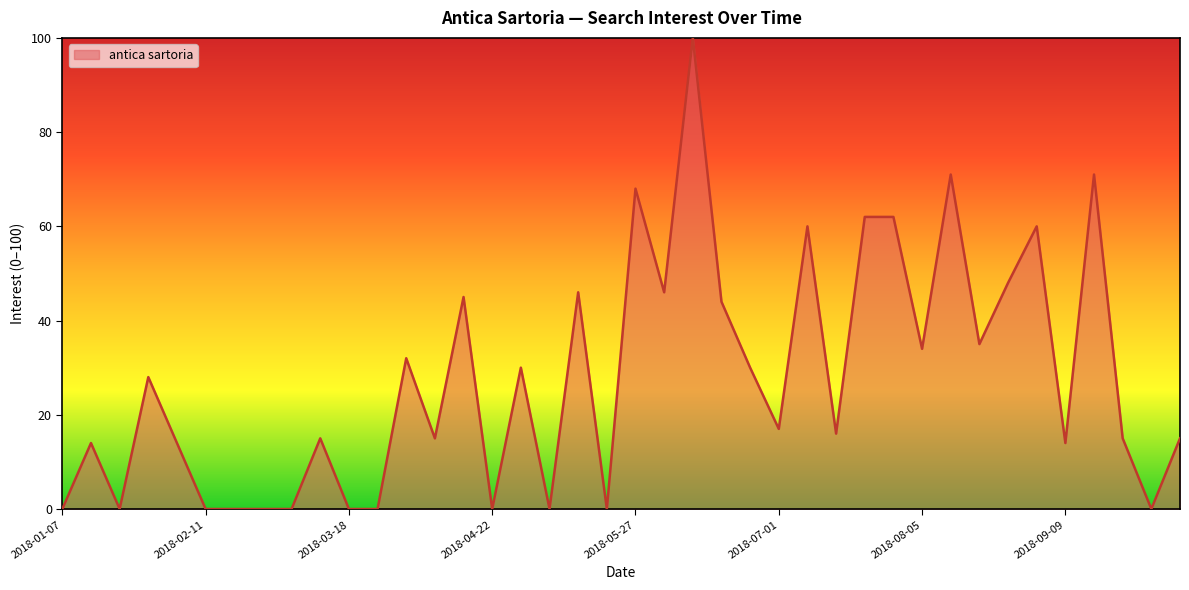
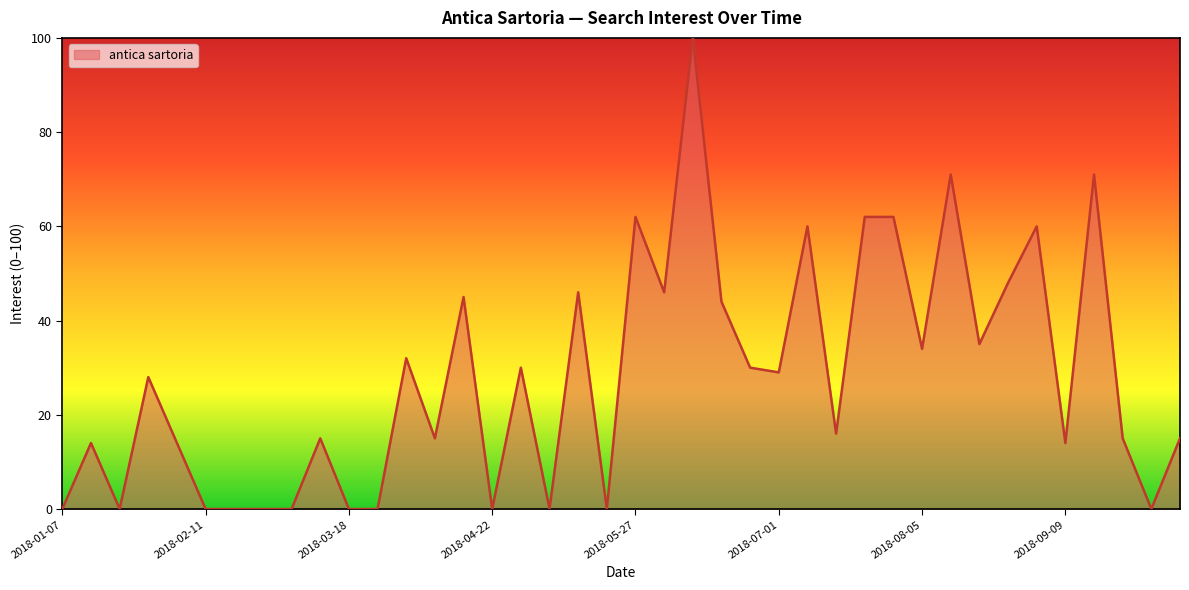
  {
    "2018-01-07": 0,
    "2018-02-11": 0,
    "2018-03-18": 0,
    "2018-04-22": 0,
-   "2018-05-27": 68,
-   "2018-07-01": 17,
+   "2018-05-27": 62,
+   "2018-07-01": 29,
    "2018-08-05": 34,
    "2018-09-09": 14
  }
